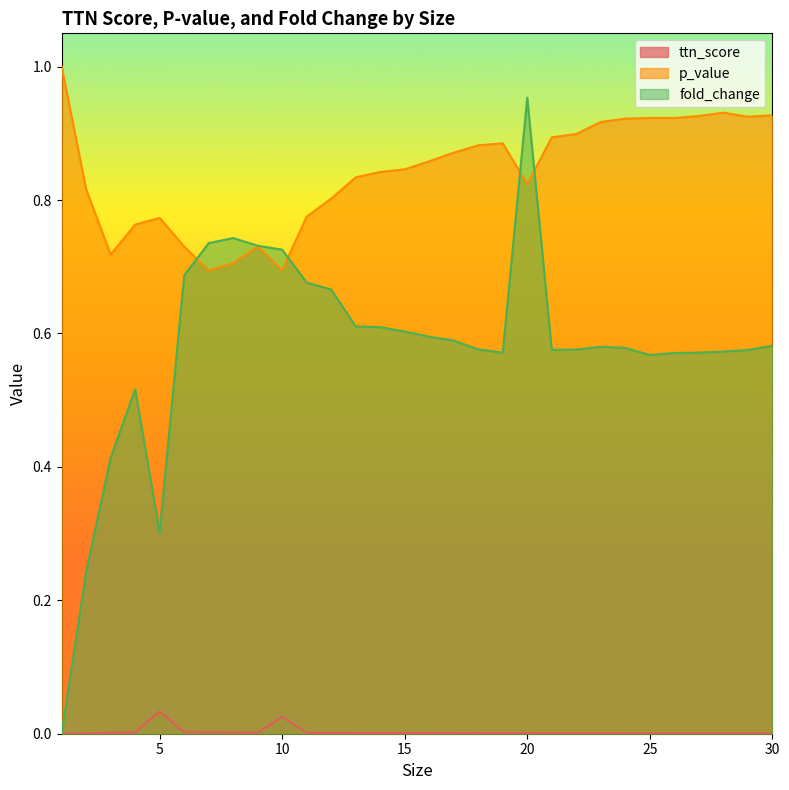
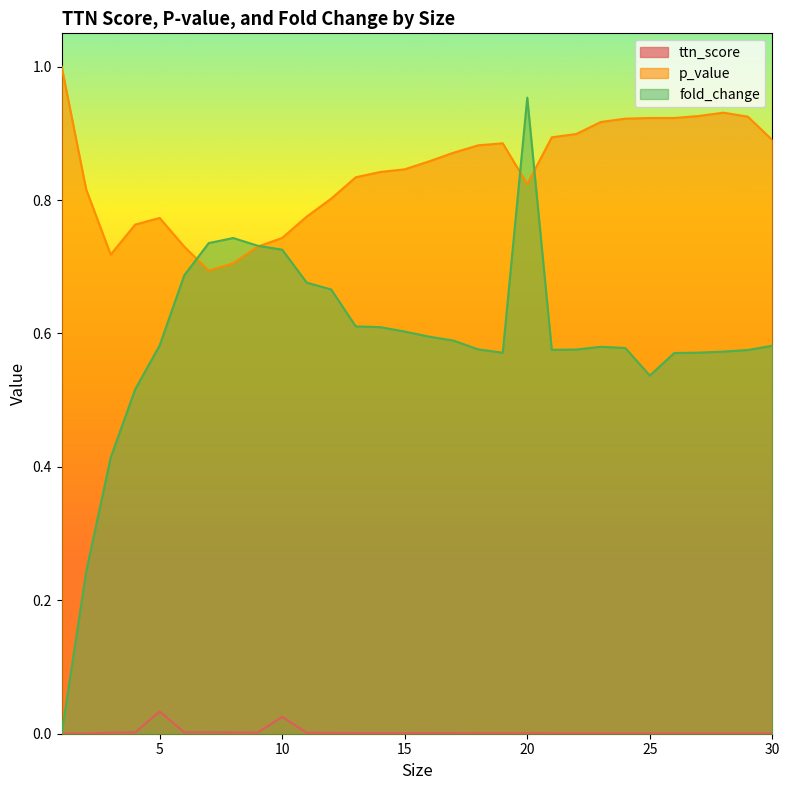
  {
    "ttn_score": {
      "5": 0.03,
      "10": 0.03,
      "15": 0.00,
      "20": 0.00,
      "25": 0.00,
      "30": 0.00
    },
    "p_value": {
      "5": 0.77,
-     "10": 0.69,
+     "10": 0.74,
      "15": 0.85,
      "20": 0.82,
      "25": 0.92,
-     "30": 0.93
+     "30": 0.89
    },
    "fold_change": {
-     "5": 0.30,
+     "5": 0.58,
      "10": 0.73,
      "15": 0.60,
      "20": 0.95,
-     "25": 0.57,
+     "25": 0.54,
      "30": 0.58
    }
  }
